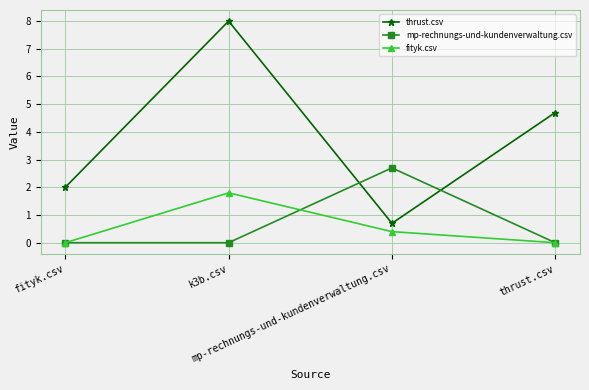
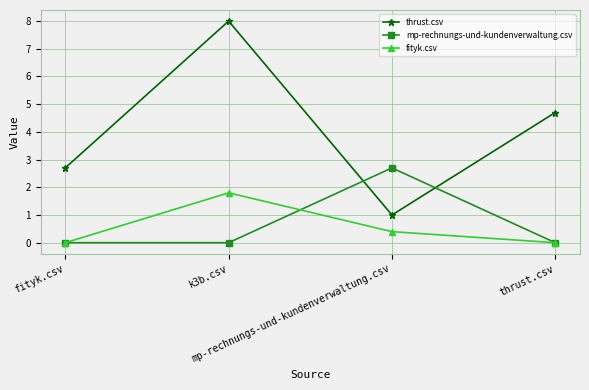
  {
    "thrust.csv": {
-     "fityk.csv": 2.0,
+     "fityk.csv": 2.7,
      "k3b.csv": 8.0,
-     "mp-rechnungs-und-kundenverwaltung.csv": 0.7,
+     "mp-rechnungs-und-kundenverwaltung.csv": 1.0,
      "thrust.csv": 4.7
    },
    "mp-rechnungs-und-kundenverwaltung.csv": {
      "k3b.csv": 0.0,
      "mp-rechnungs-und-kundenverwaltung.csv": 2.7
    },
    "fityk.csv": {
      "k3b.csv": 1.8,
      "mp-rechnungs-und-kundenverwaltung.csv": 0.4
    }
  }
